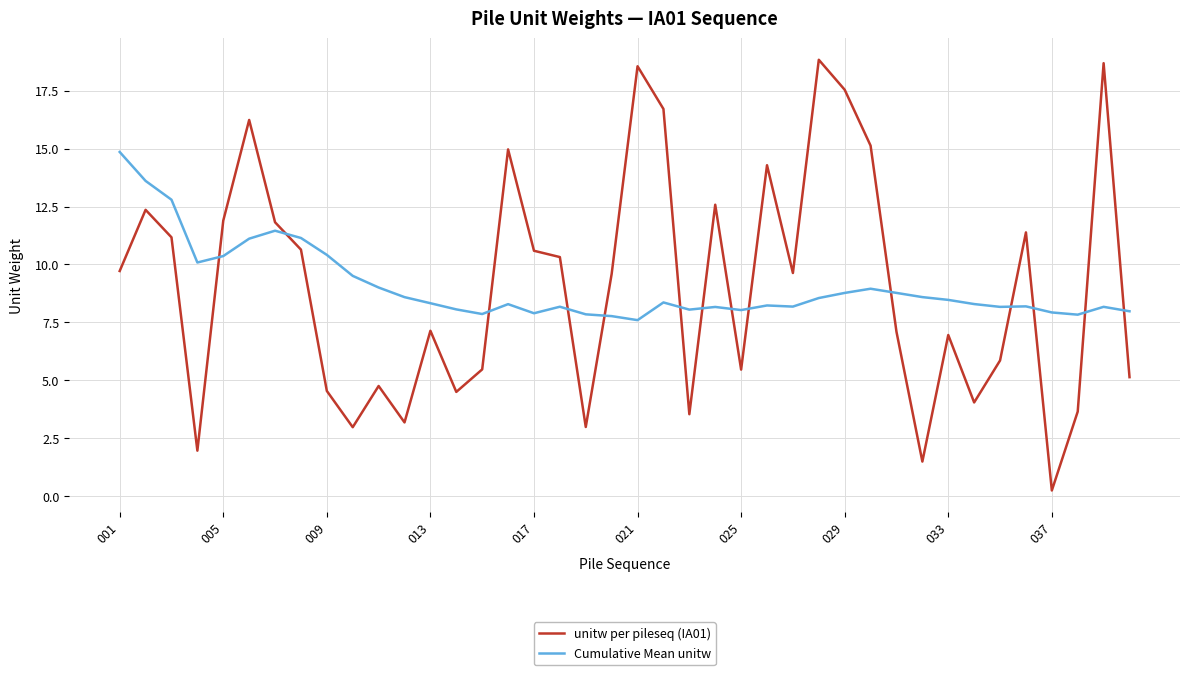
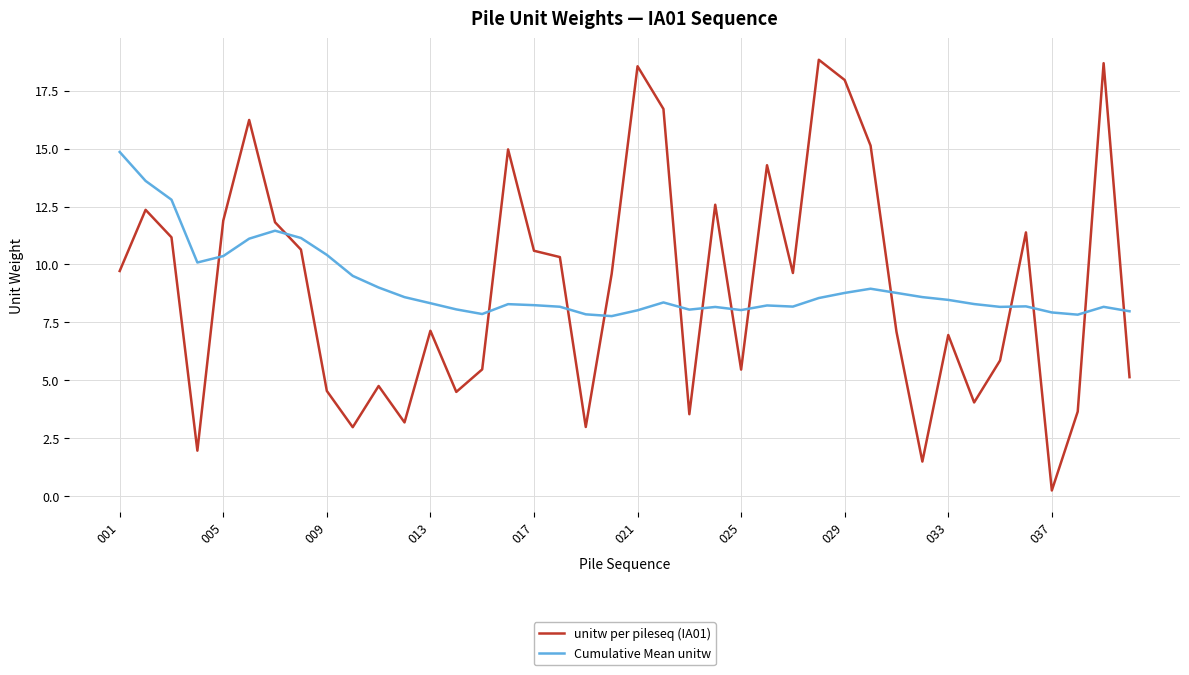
  {
    "unitw per pileseq (IA01)": {
      "001": 9.7,
      "005": 11.9,
      "009": 4.5,
      "013": 7.1,
      "017": 10.6,
      "021": 18.6,
      "025": 5.5,
-     "029": 17.5,
+     "029": 18.0,
      "033": 7.0,
      "037": 0.2
    },
    "Cumulative Mean unitw": {
      "001": 14.9,
      "005": 10.4,
      "009": 10.4,
      "013": 8.3,
-     "017": 7.9,
-     "021": 7.6,
+     "017": 8.2,
+     "021": 8.0,
      "025": 8.0,
      "029": 8.8,
      "033": 8.5,
      "037": 7.9
    }
  }
